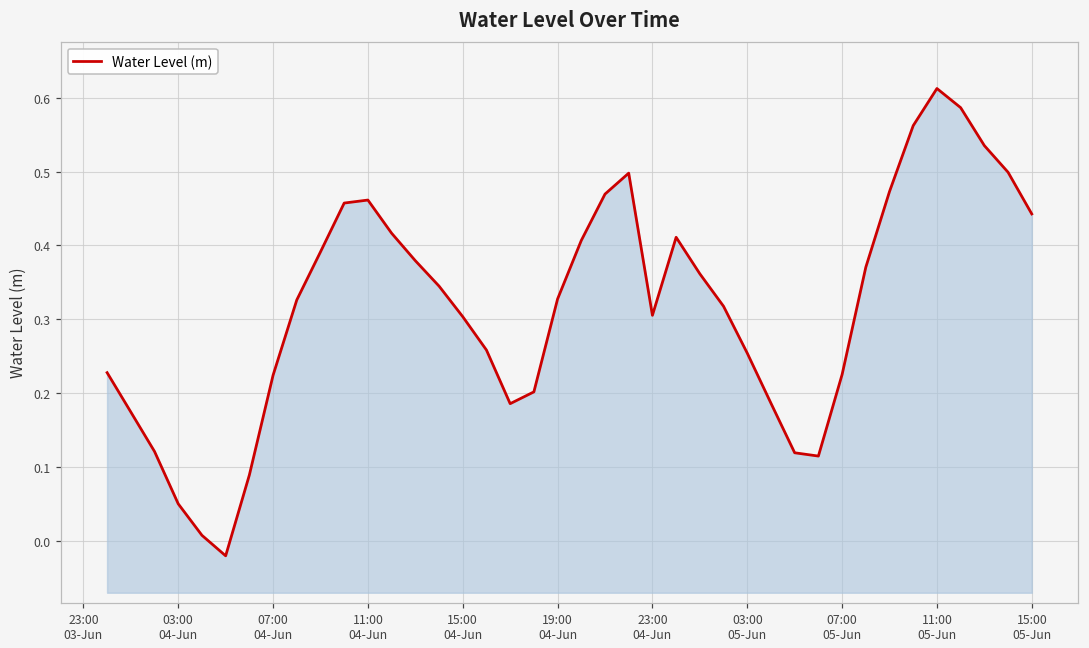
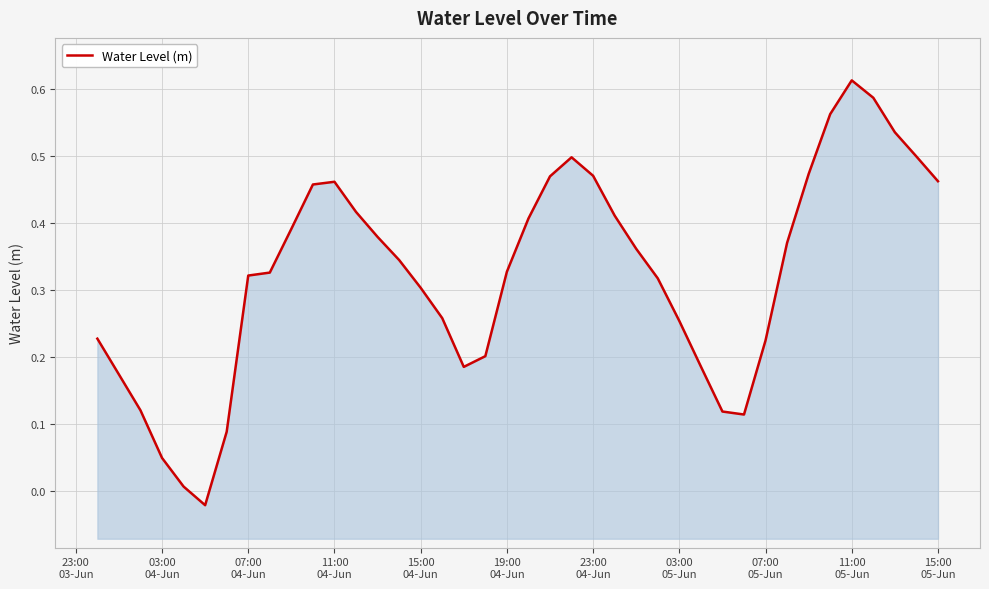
  {
    "03:00 04-Jun": 0.05,
-   "07:00 04-Jun": 0.22,
+   "07:00 04-Jun": 0.32,
    "11:00 04-Jun": 0.46,
    "15:00 04-Jun": 0.30,
    "19:00 04-Jun": 0.33,
-   "23:00 04-Jun": 0.31,
+   "23:00 04-Jun": 0.47,
    "03:00 05-Jun": 0.25,
    "07:00 05-Jun": 0.23,
    "11:00 05-Jun": 0.61,
-   "15:00 05-Jun": 0.44
+   "15:00 05-Jun": 0.46
  }
